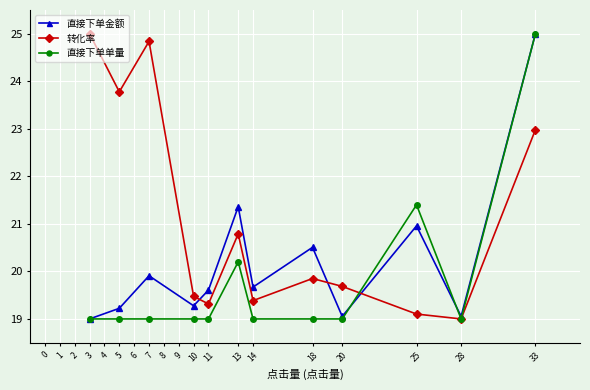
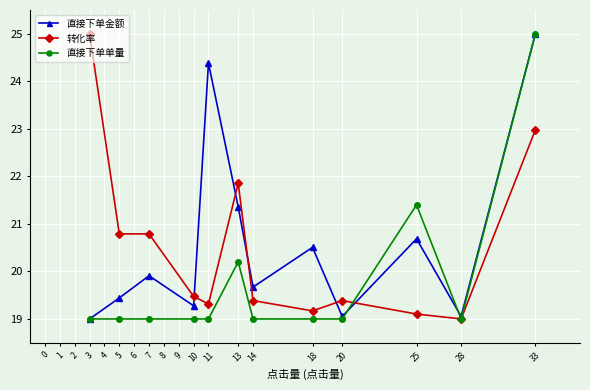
  {
    "直接下单金额": {
-     "5": 19.2,
+     "5": 19.4,
      "7": 19.9,
      "10": 19.3,
-     "11": 19.6,
+     "11": 24.4,
      "13": 21.4,
      "14": 19.7,
      "18": 20.5,
-     "25": 21.0
+     "25": 20.7
    },
    "转化率": {
-     "5": 23.8,
-     "7": 24.8,
+     "5": 20.8,
+     "7": 20.8,
      "10": 19.5,
      "11": 19.3,
-     "13": 20.8,
+     "13": 21.9,
      "14": 19.4,
-     "18": 19.9,
-     "20": 19.7,
+     "18": 19.2,
+     "20": 19.4,
      "25": 19.1,
      "33": 23.0
    },
    "直接下单单量": {
      "5": 19.0,
      "7": 19.0,
      "10": 19.0,
      "11": 19.0,
      "13": 20.2,
      "14": 19.0,
      "18": 19.0,
      "25": 21.4
    }
  }
